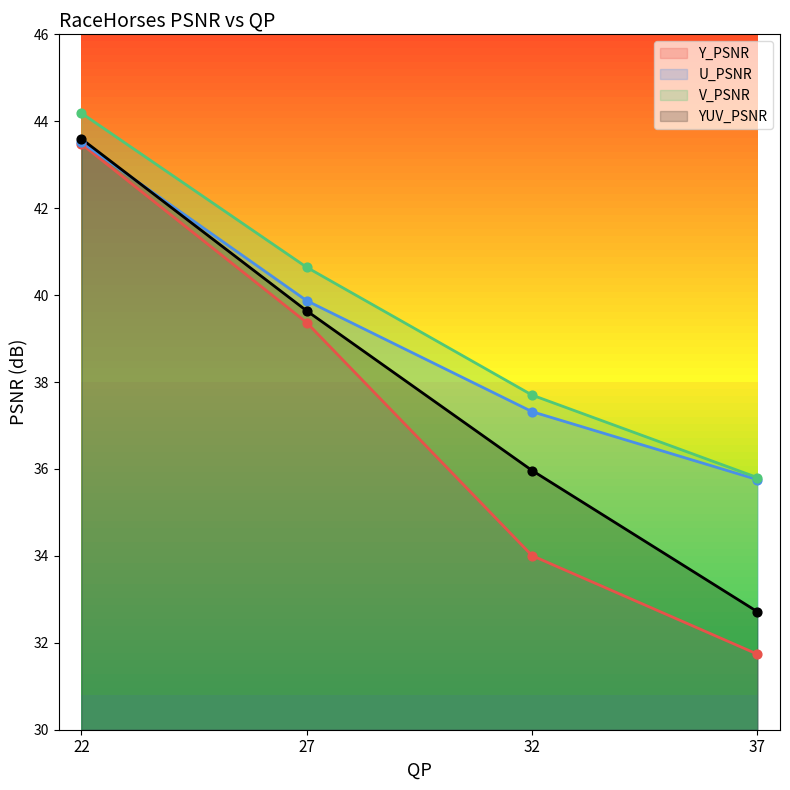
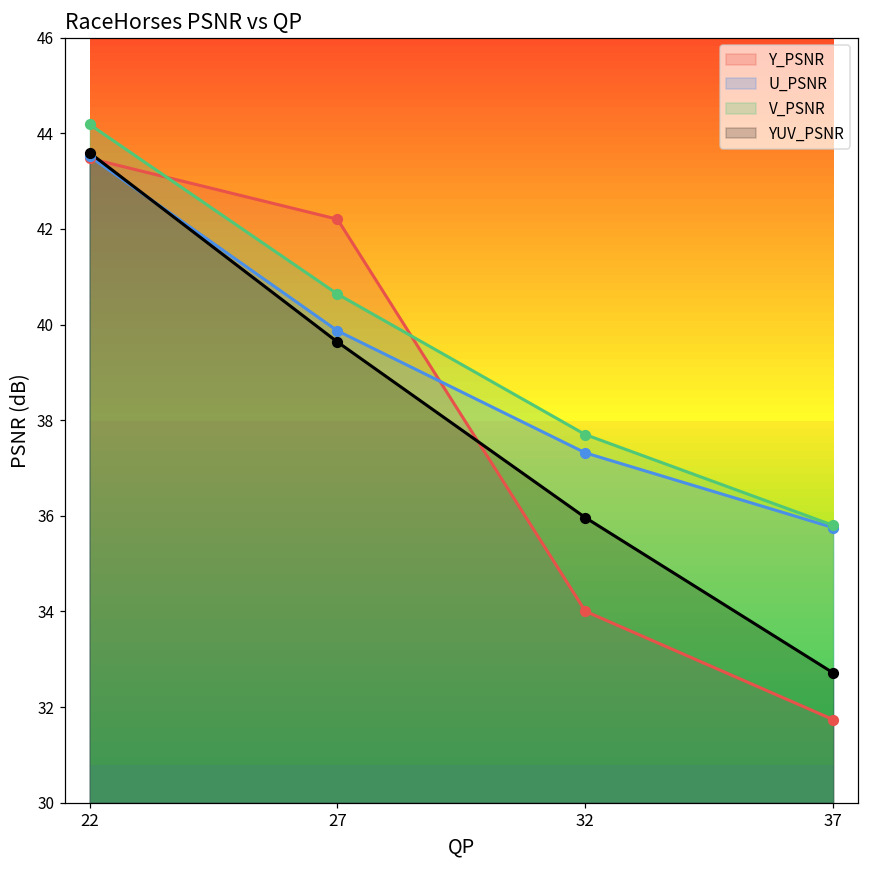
  {
    "Y_PSNR": {
-     "27": 39.4,
+     "27": 42.2,
      "32": 34.0,
      "37": 31.7
    }
  }
